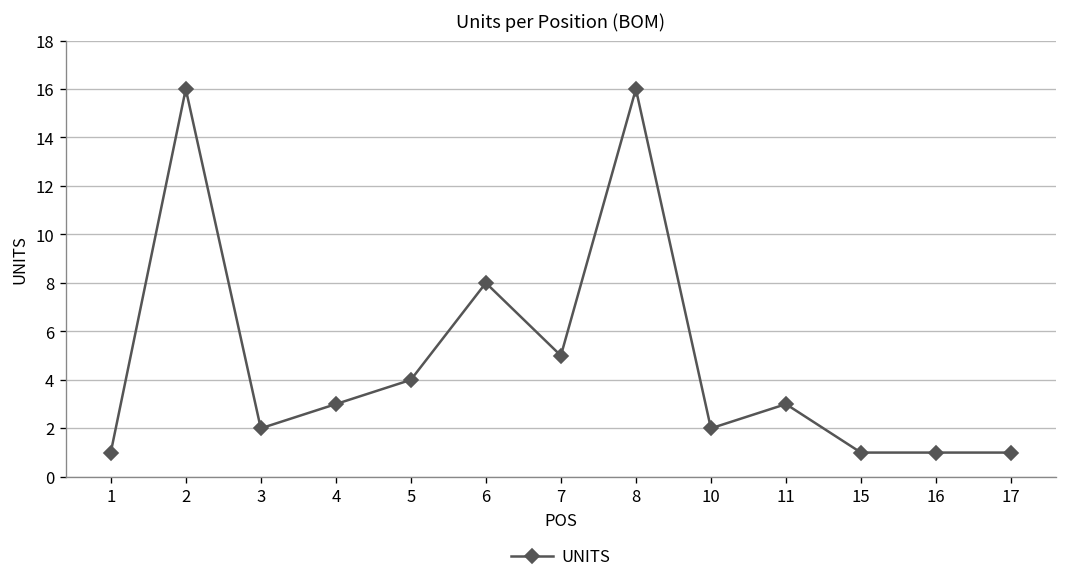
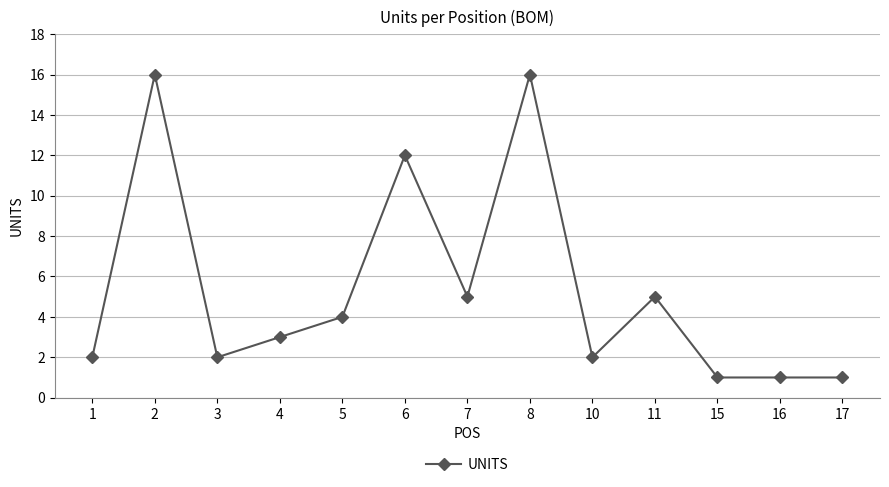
  {
-   "1": 1,
+   "1": 2,
    "2": 16,
    "3": 2,
    "4": 3,
    "5": 4,
-   "6": 8,
+   "6": 12,
    "7": 5,
    "8": 16,
    "10": 2,
-   "11": 3,
+   "11": 5,
    "15": 1,
    "16": 1,
    "17": 1
  }
